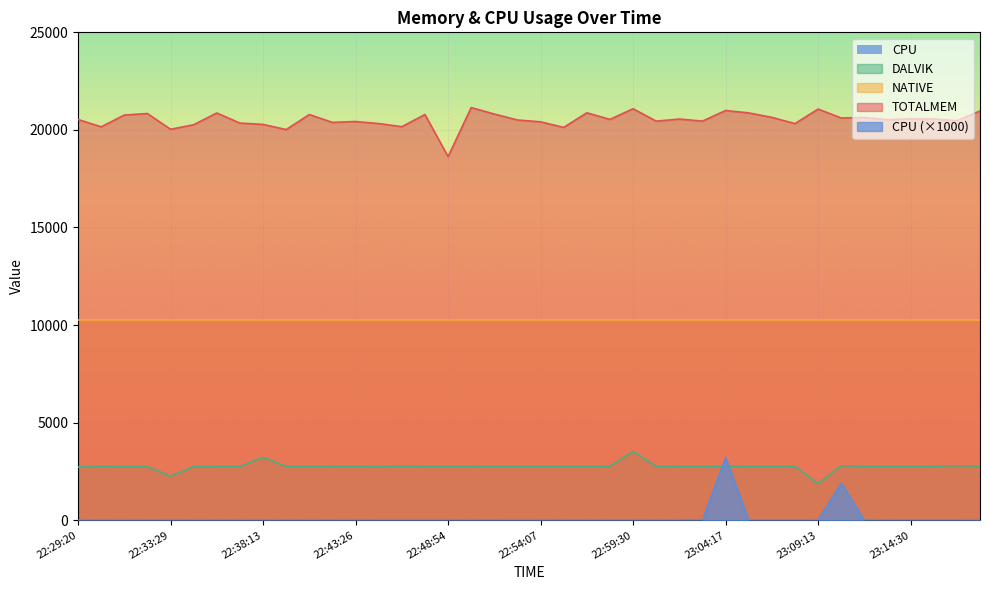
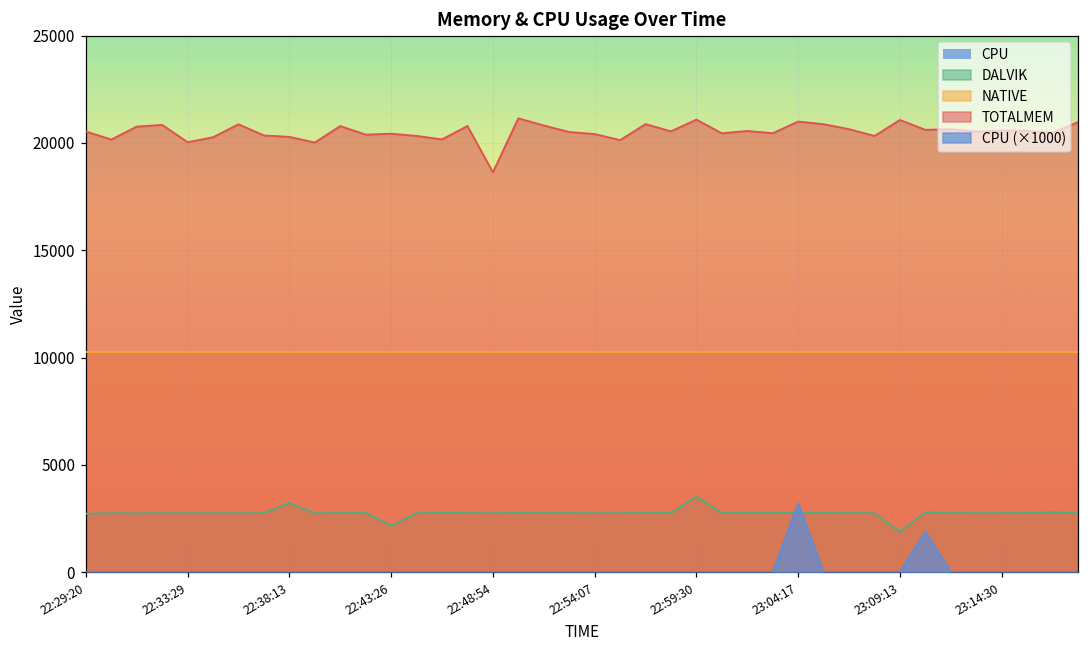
  {
    "DALVIK": {
      "22:29:20": 2700,
-     "22:33:29": 2300,
+     "22:33:29": 2800,
      "22:38:13": 3200,
-     "22:43:26": 2800,
+     "22:43:26": 2200,
      "22:48:54": 2800,
      "22:54:07": 2800,
      "22:59:30": 3500,
      "23:04:17": 2800,
      "23:09:13": 1900,
      "23:14:30": 2800
    },
    "NATIVE": {
      "22:29:20": 10200,
      "22:33:29": 10200,
      "22:38:13": 10200,
      "22:43:26": 10200,
      "22:48:54": 10200,
      "22:54:07": 10200,
      "22:59:30": 10200,
      "23:04:17": 10200,
      "23:09:13": 10200,
      "23:14:30": 10200
    },
    "TOTALMEM": {
      "22:29:20": 20500,
      "22:33:29": 20000,
      "22:38:13": 20300,
      "22:43:26": 20400,
      "22:48:54": 18600,
      "22:54:07": 20400,
      "22:59:30": 21100,
      "23:04:17": 21000,
      "23:09:13": 21100
    }
  }
